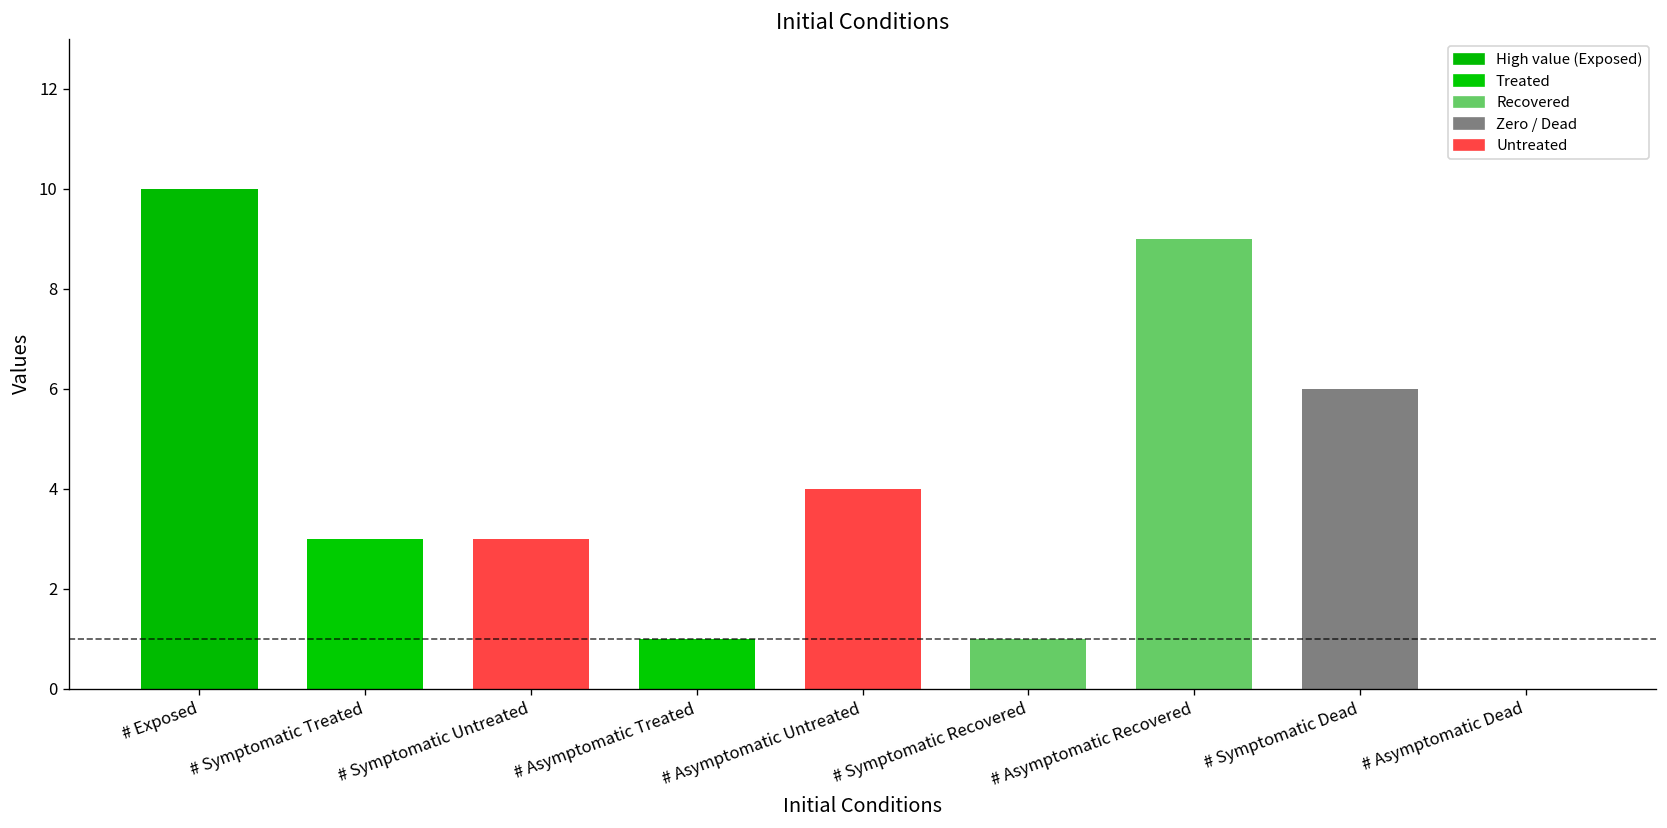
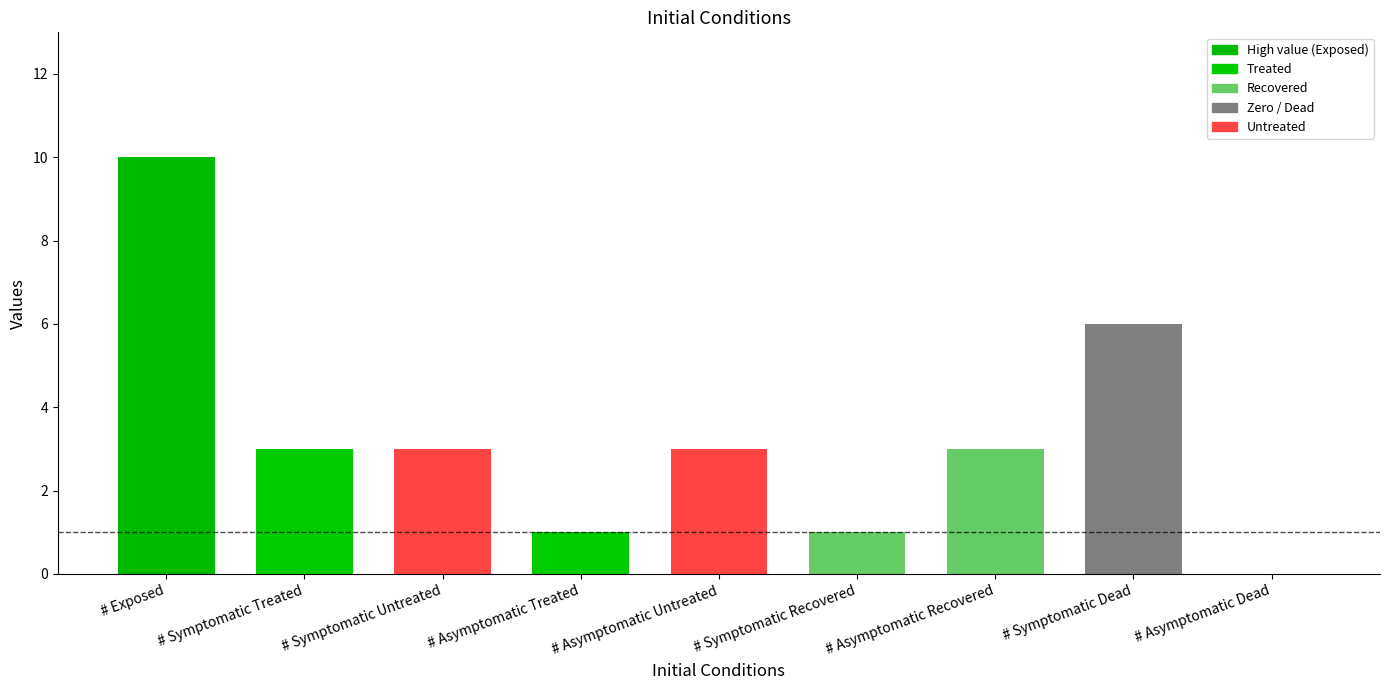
  {
    "# Exposed": 10,
    "# Symptomatic Treated": 3,
    "# Symptomatic Untreated": 3,
    "# Asymptomatic Treated": 1,
-   "# Asymptomatic Untreated": 4,
+   "# Asymptomatic Untreated": 3,
    "# Symptomatic Recovered": 1,
-   "# Asymptomatic Recovered": 9,
+   "# Asymptomatic Recovered": 3,
    "# Symptomatic Dead": 6,
    "# Asymptomatic Dead": 0
  }
